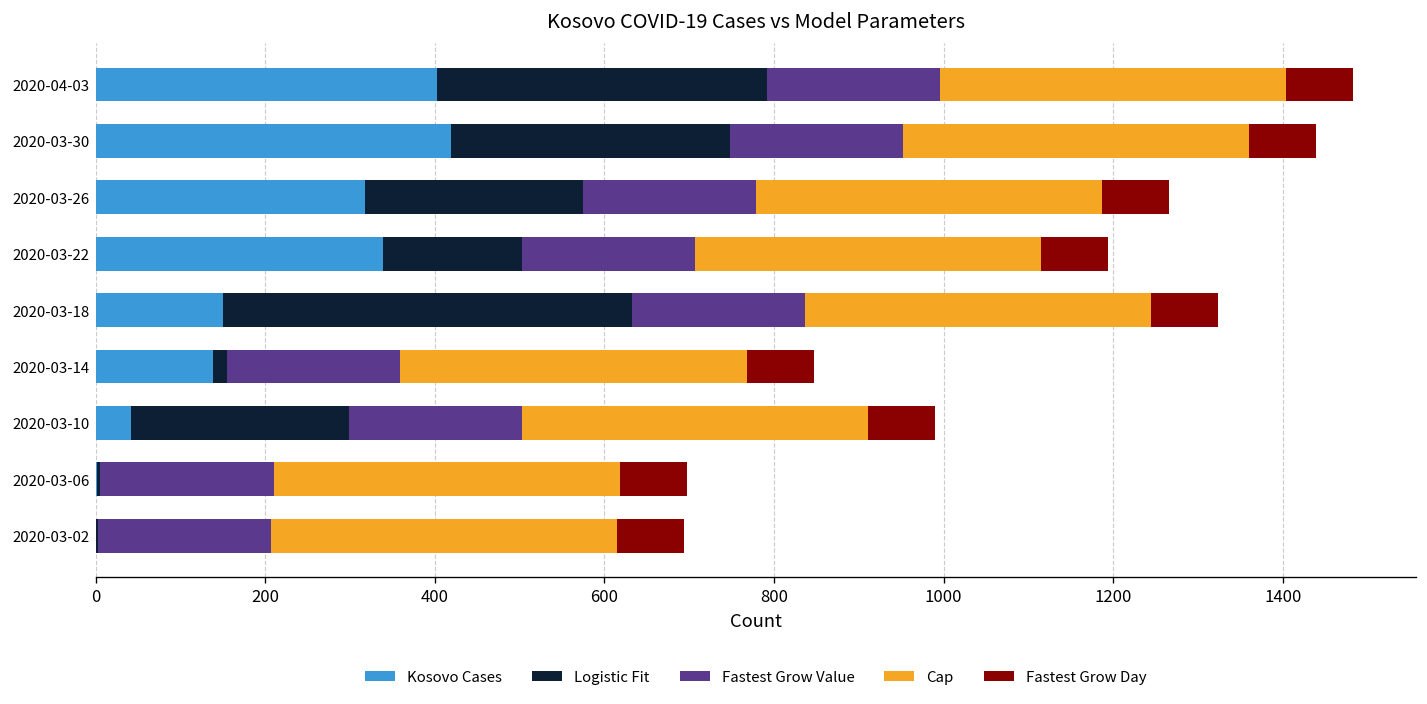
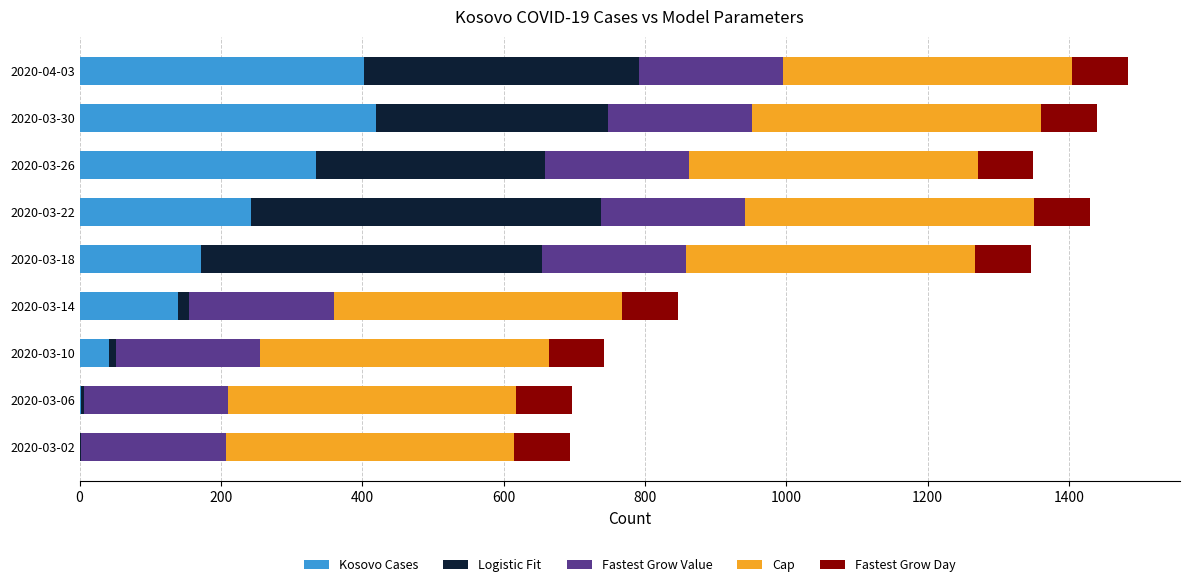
  {
    "Kosovo Cases": {
      "2020-04-03": 400,
      "2020-03-30": 420,
-     "2020-03-26": 320,
-     "2020-03-22": 340,
-     "2020-03-18": 150,
+     "2020-03-26": 330,
+     "2020-03-22": 240,
+     "2020-03-18": 170,
      "2020-03-14": 140,
      "2020-03-10": 40,
      "2020-03-02": 0
    },
    "Logistic Fit": {
      "2020-04-03": 390,
      "2020-03-30": 330,
-     "2020-03-26": 260,
-     "2020-03-22": 160,
+     "2020-03-26": 320,
+     "2020-03-22": 490,
      "2020-03-18": 480,
      "2020-03-14": 20,
-     "2020-03-10": 260,
+     "2020-03-10": 10,
      "2020-03-06": 0
    },
    "Fastest Grow Value": {
      "2020-04-03": 200,
      "2020-03-30": 200,
      "2020-03-26": 200,
      "2020-03-22": 200,
      "2020-03-18": 200,
      "2020-03-14": 200,
      "2020-03-10": 200,
      "2020-03-06": 200,
      "2020-03-02": 200
    },
    "Cap": {
      "2020-04-03": 410,
      "2020-03-30": 410,
      "2020-03-26": 410,
      "2020-03-22": 410,
      "2020-03-18": 410,
      "2020-03-14": 410,
      "2020-03-10": 410,
      "2020-03-06": 410,
      "2020-03-02": 410
    },
    "Fastest Grow Day": {
      "2020-04-03": 80,
      "2020-03-30": 80,
      "2020-03-26": 80,
      "2020-03-22": 80,
      "2020-03-18": 80,
      "2020-03-14": 80,
      "2020-03-10": 80,
      "2020-03-06": 80,
      "2020-03-02": 80
    }
  }
